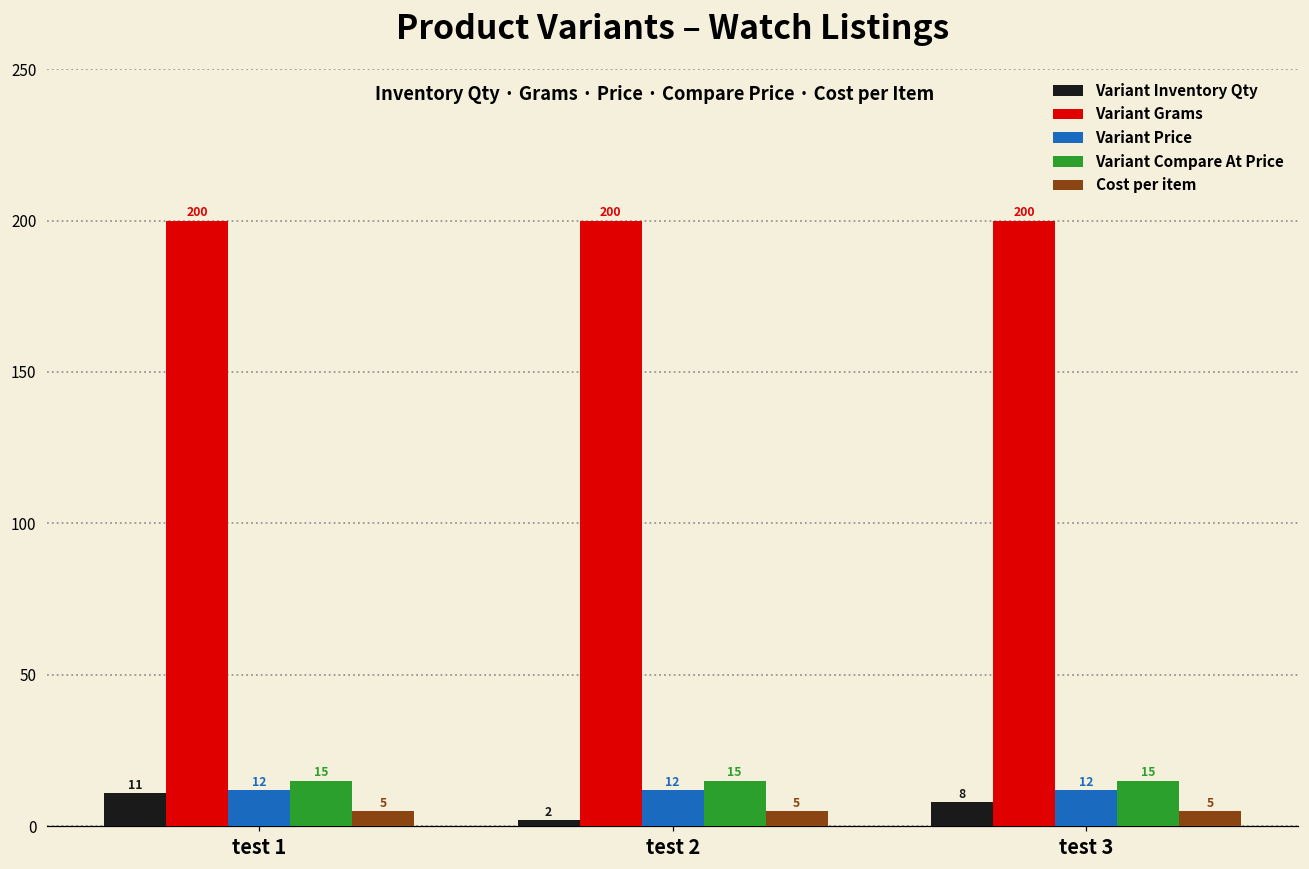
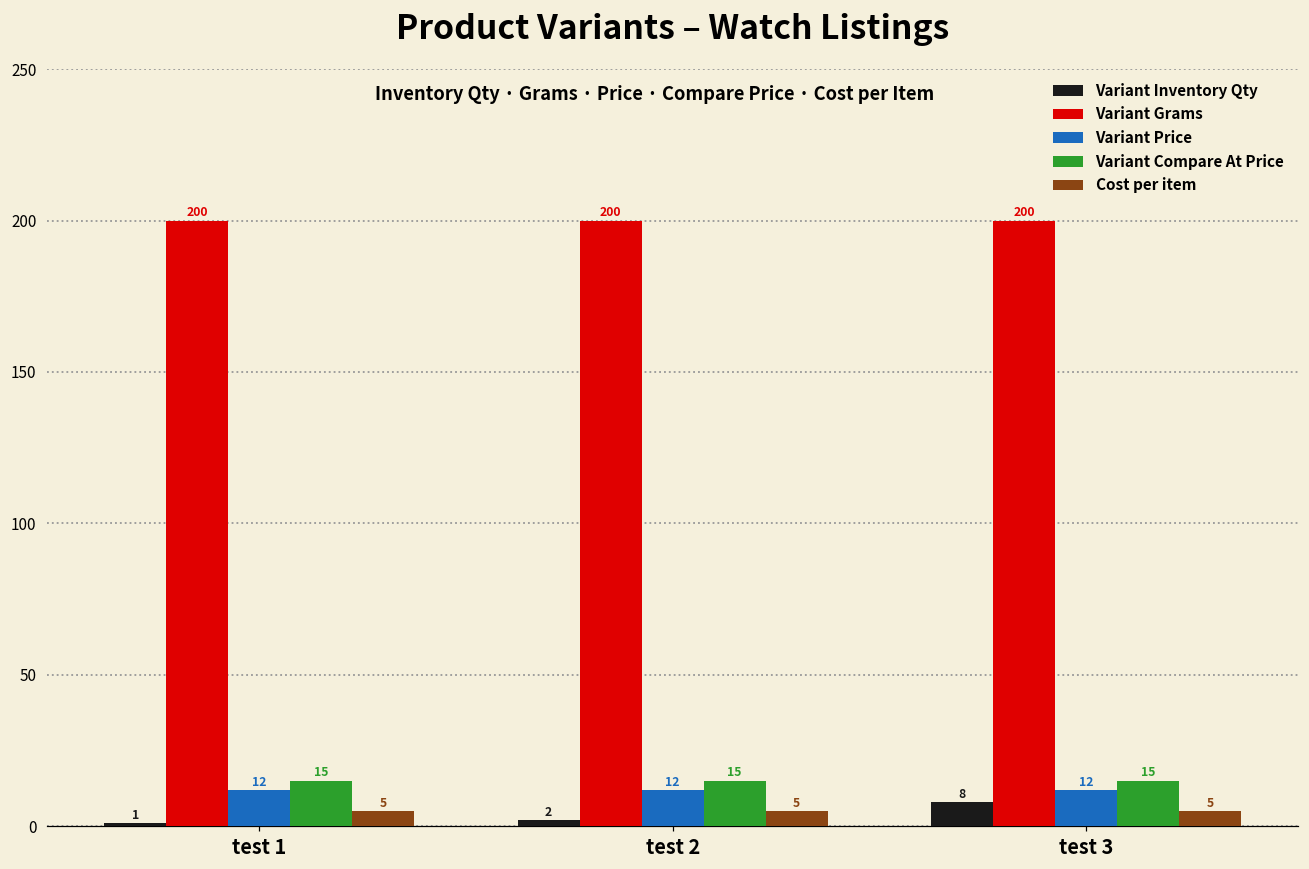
  {
    "Variant Inventory Qty": {
-     "test 1": 11,
+     "test 1": 1,
      "test 2": 2,
      "test 3": 8
    },
    "Variant Grams": {
      "test 1": 200,
      "test 2": 200,
      "test 3": 200
    },
    "Variant Price": {
      "test 1": 12,
      "test 2": 12,
      "test 3": 12
    },
    "Variant Compare At Price": {
      "test 1": 15,
      "test 2": 15,
      "test 3": 15
    },
    "Cost per item": {
      "test 1": 5,
      "test 2": 5,
      "test 3": 5
    }
  }
